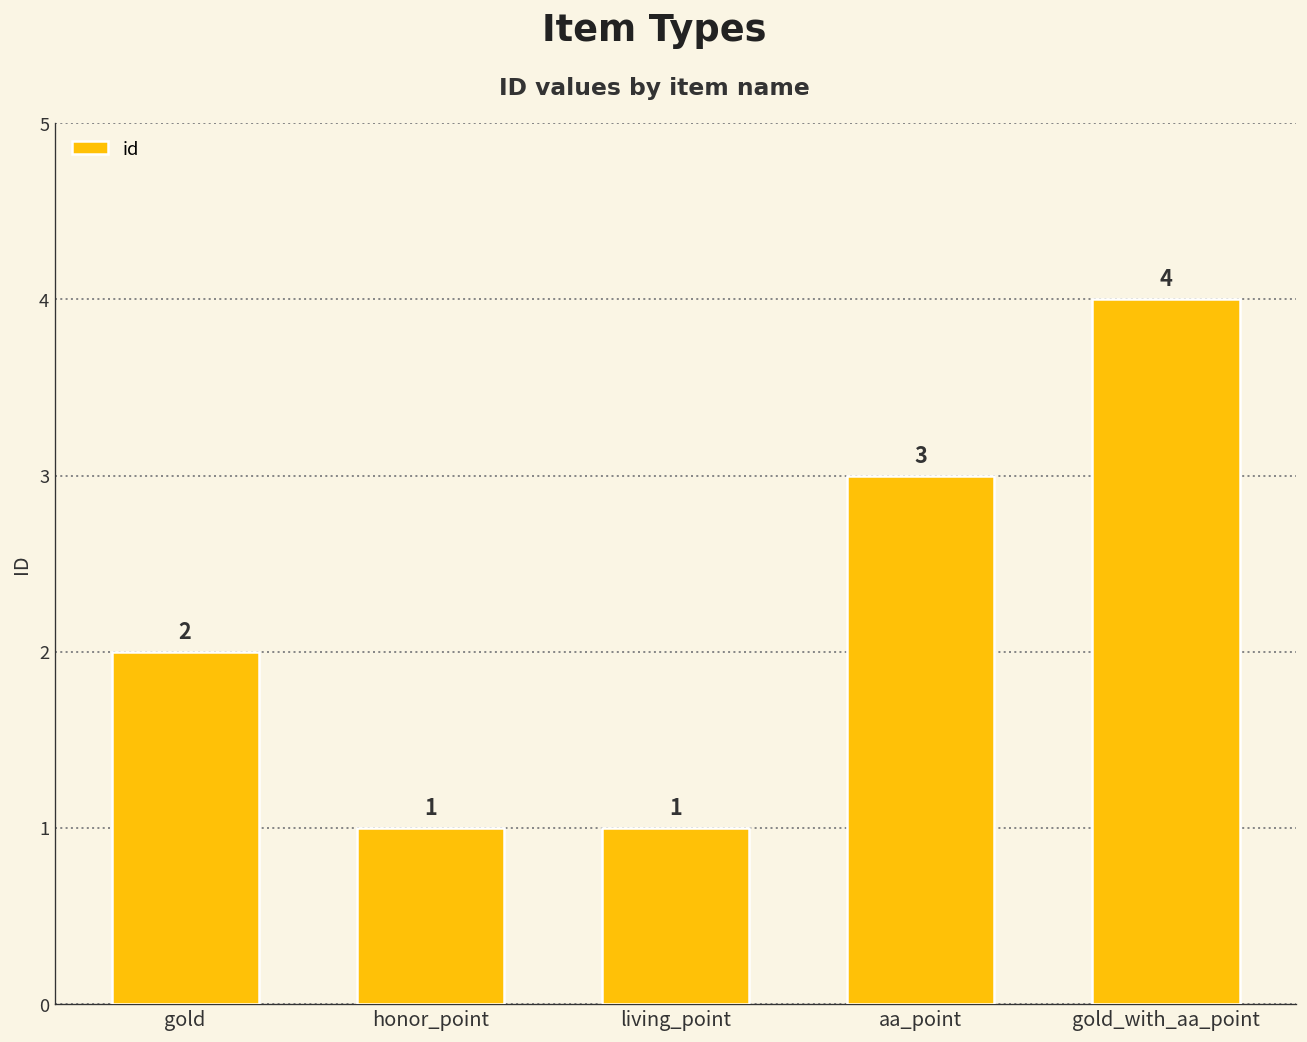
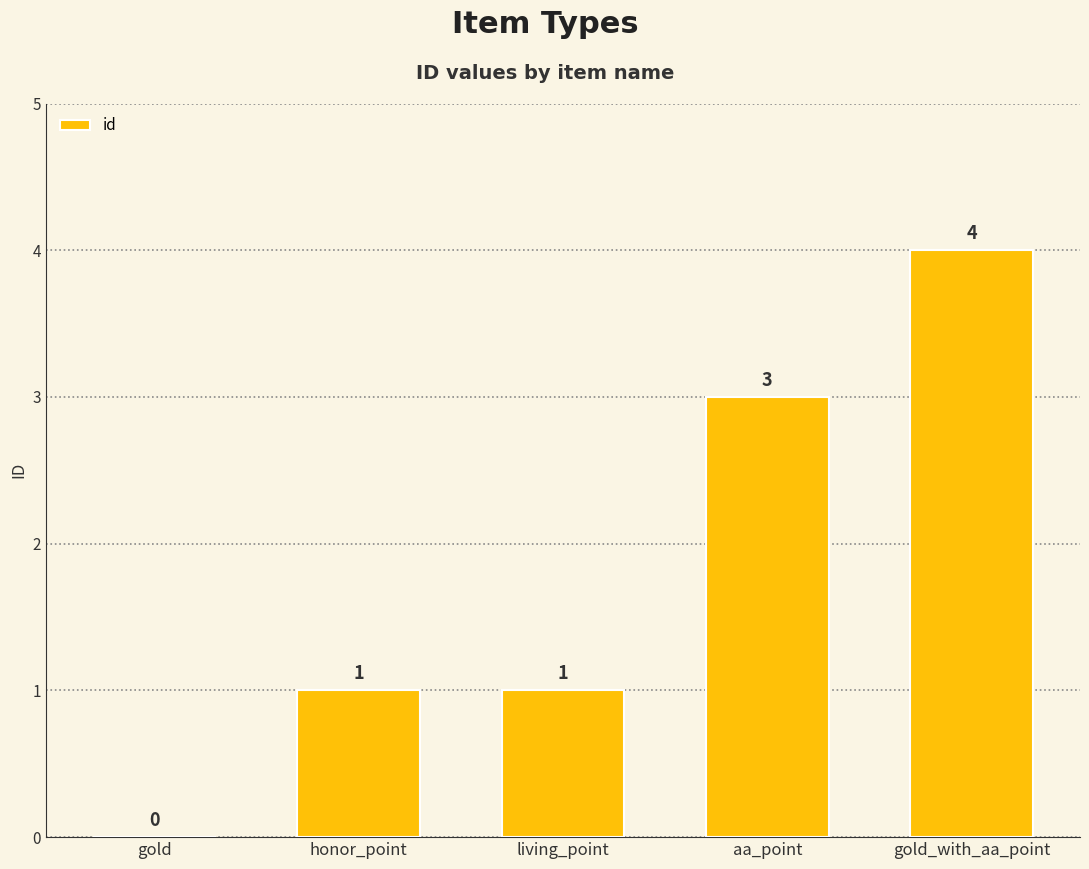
  {
-   "gold": 2,
+   "gold": 0,
    "honor_point": 1,
    "living_point": 1,
    "aa_point": 3,
    "gold_with_aa_point": 4
  }
